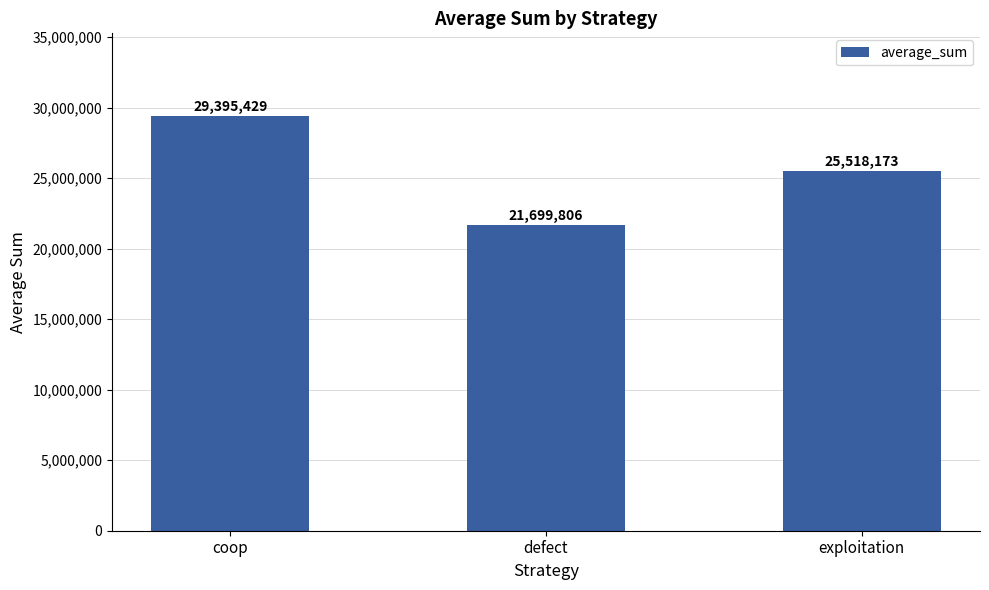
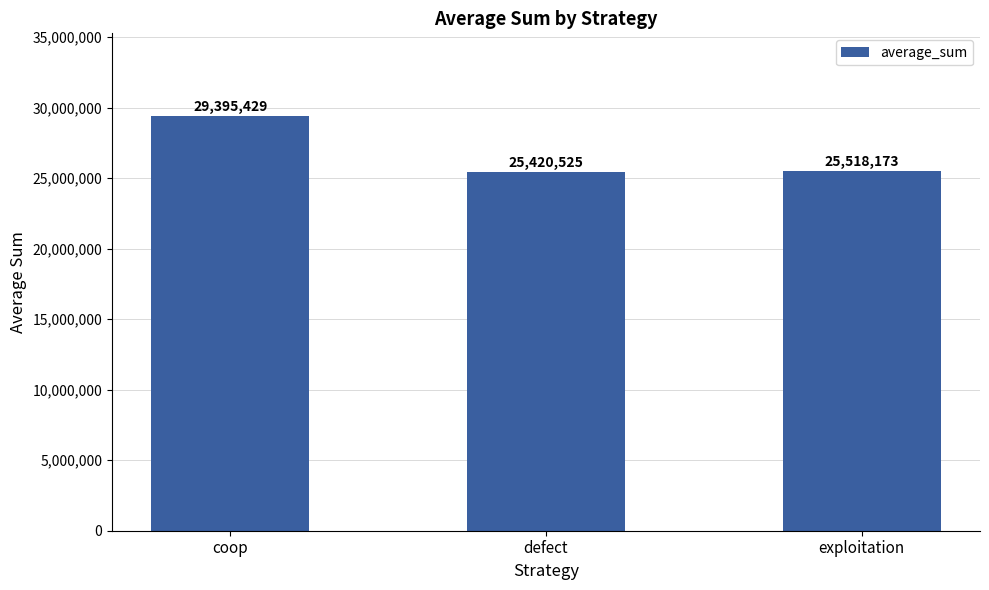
  {
    "coop": "29,395,429",
-   "defect": "21,699,806",
+   "defect": "25,420,525",
    "exploitation": "25,518,173"
  }
